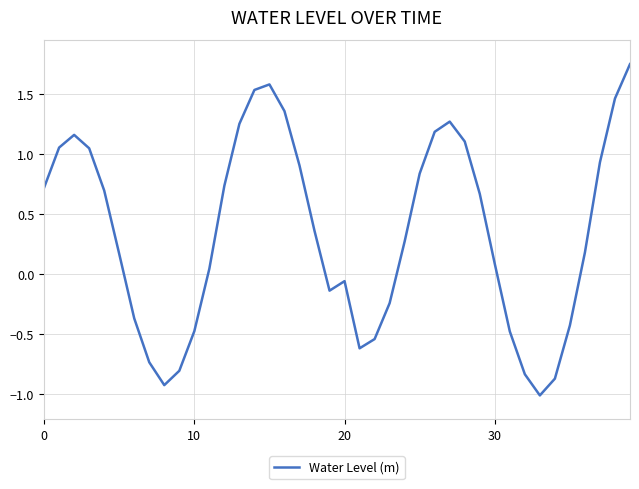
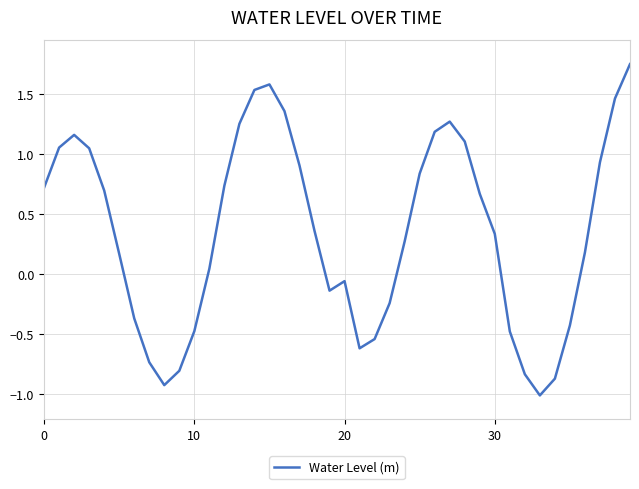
  {
    "0": 0.72,
    "10": -0.48,
    "20": -0.06,
-   "30": 0.08
+   "30": 0.33
  }
